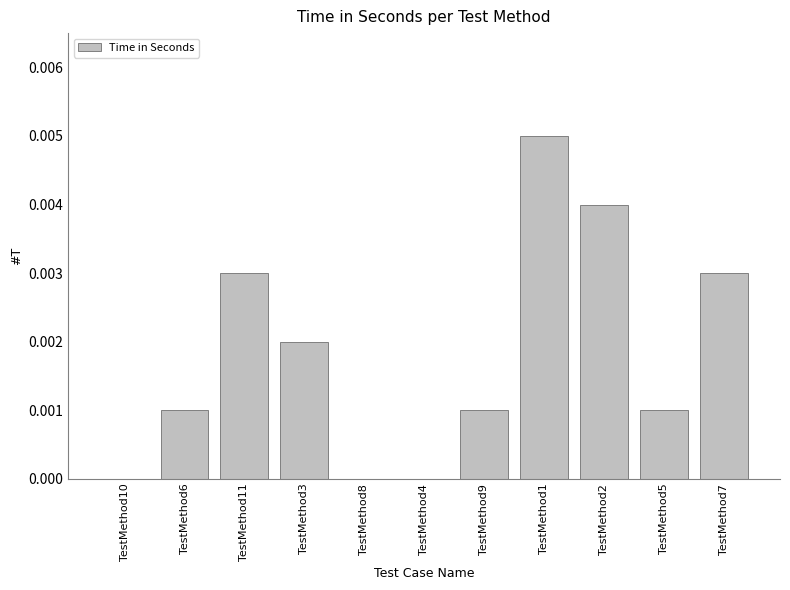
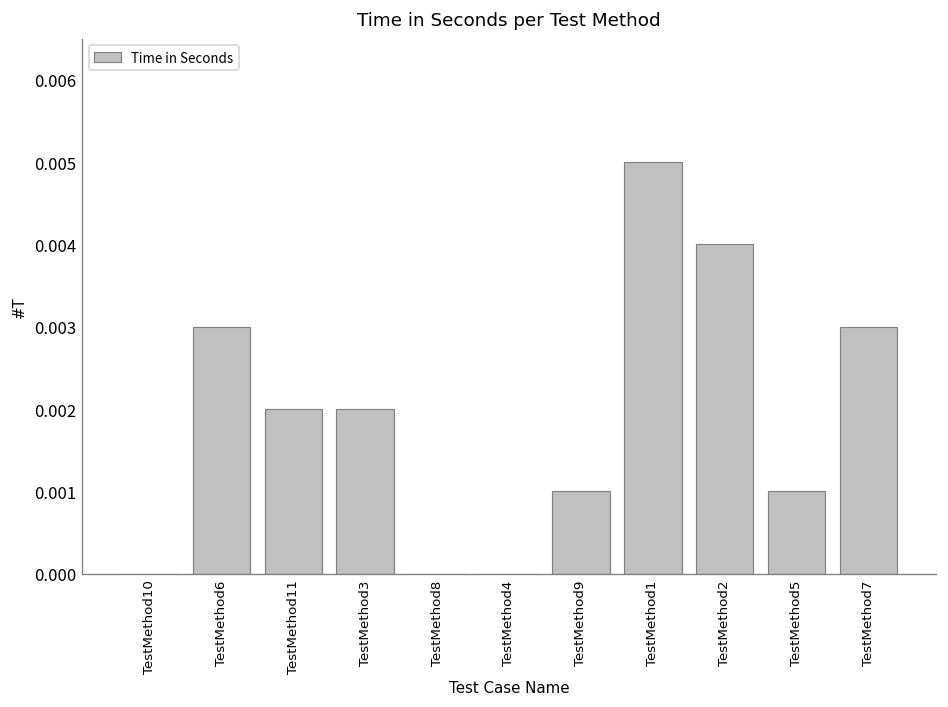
  {
    "TestMethod10": 0.000,
-   "TestMethod6": 0.001,
-   "TestMethod11": 0.003,
+   "TestMethod6": 0.003,
+   "TestMethod11": 0.002,
    "TestMethod3": 0.002,
    "TestMethod8": 0.000,
    "TestMethod4": 0.000,
    "TestMethod9": 0.001,
    "TestMethod1": 0.005,
    "TestMethod2": 0.004,
    "TestMethod5": 0.001,
    "TestMethod7": 0.003
  }
